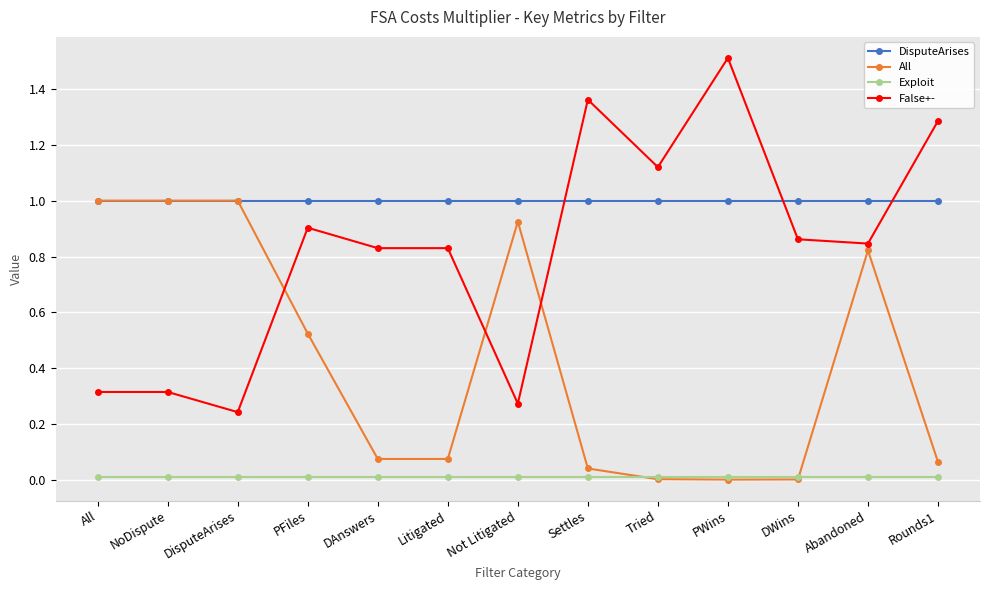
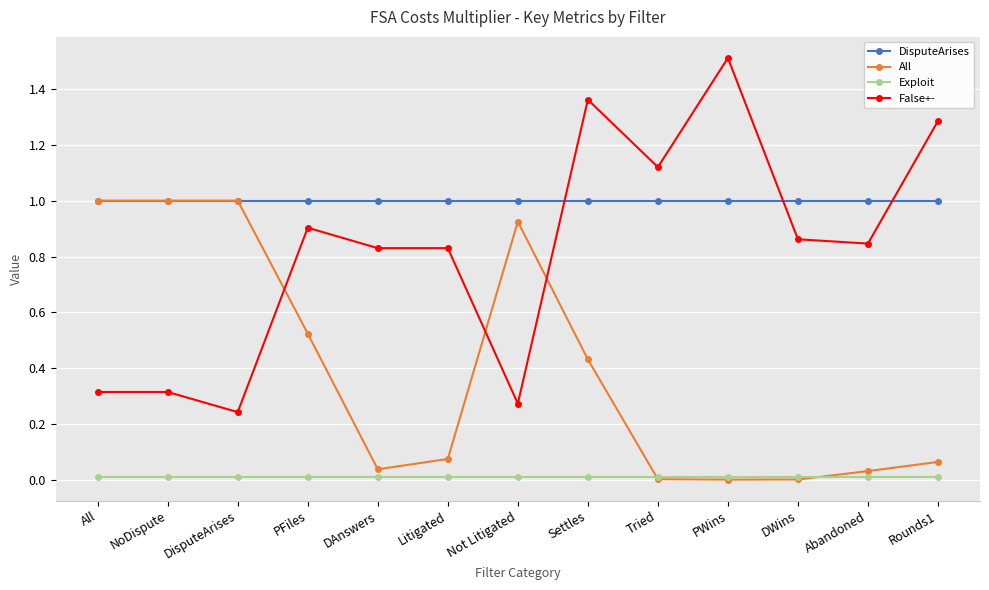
  {
    "DisputeArises": {
      "PFiles": 1.00,
      "DAnswers": 1.00,
      "Litigated": 1.00,
      "Not Litigated": 1.00,
      "Settles": 1.00,
      "Tried": 1.00,
      "PWins": 1.00,
      "DWins": 1.00,
      "Abandoned": 1.00,
      "Rounds1": 1.00
    },
    "All": {
      "PFiles": 0.52,
-     "DAnswers": 0.08,
+     "DAnswers": 0.04,
      "Litigated": 0.08,
      "Not Litigated": 0.92,
-     "Settles": 0.04,
+     "Settles": 0.43,
      "PWins": 0.00,
      "DWins": 0.00,
-     "Abandoned": 0.82,
+     "Abandoned": 0.03,
      "Rounds1": 0.06
    },
    "Exploit": {
      "All": 0.01,
      "NoDispute": 0.01,
      "DisputeArises": 0.01,
      "PFiles": 0.01,
      "DAnswers": 0.01,
      "Litigated": 0.01,
      "Not Litigated": 0.01,
      "Settles": 0.01,
      "PWins": 0.01,
      "DWins": 0.01,
      "Abandoned": 0.01,
      "Rounds1": 0.01
    },
    "False+-": {
      "All": 0.31,
      "NoDispute": 0.31,
      "DisputeArises": 0.24,
      "PFiles": 0.90,
      "DAnswers": 0.83,
      "Litigated": 0.83,
      "Not Litigated": 0.27,
      "Settles": 1.36,
      "Tried": 1.12,
      "PWins": 1.51,
      "DWins": 0.86,
      "Abandoned": 0.85,
      "Rounds1": 1.29
    }
  }
